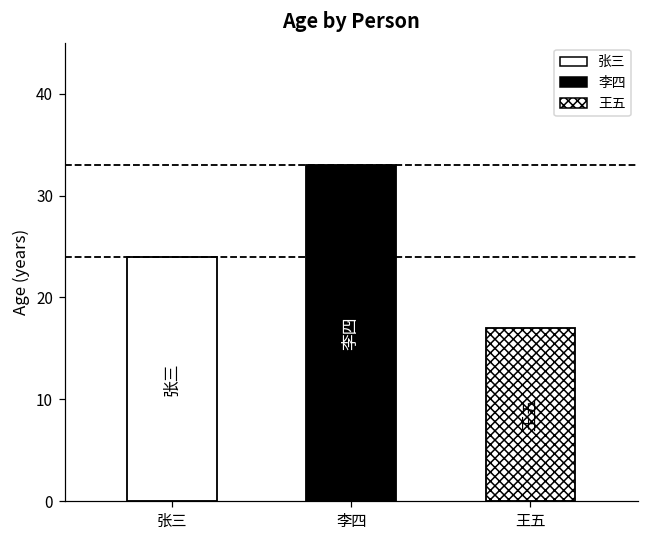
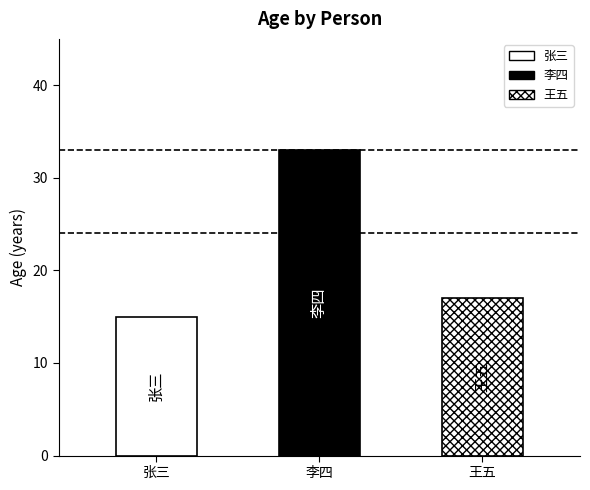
  {
-   "张三": 24,
+   "张三": 15,
    "李四": 33,
    "王五": 17
  }
